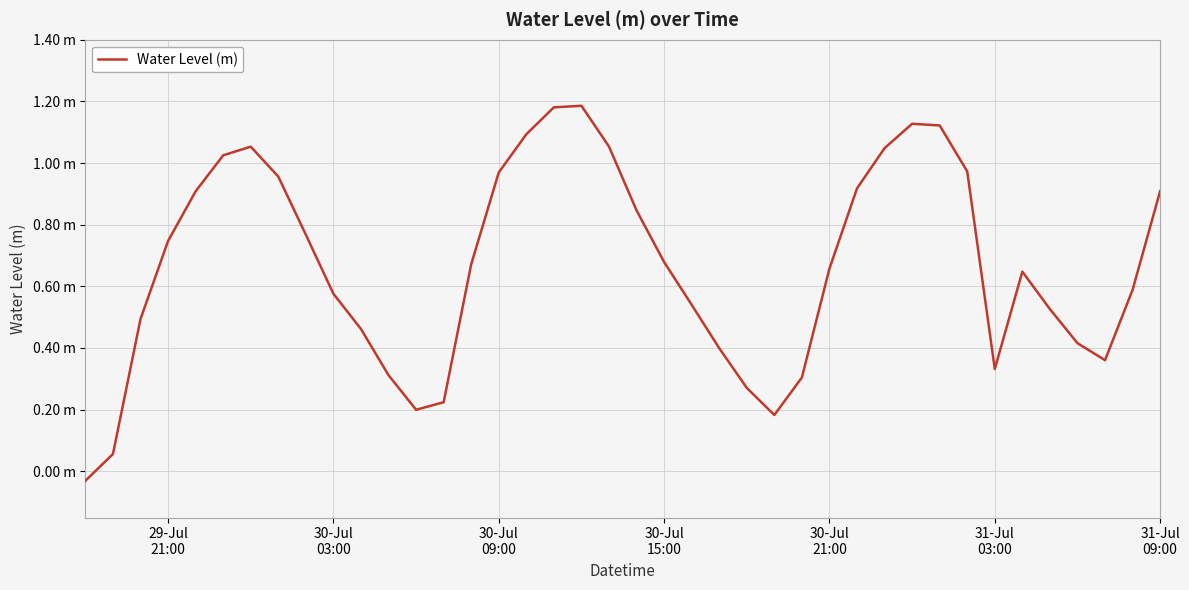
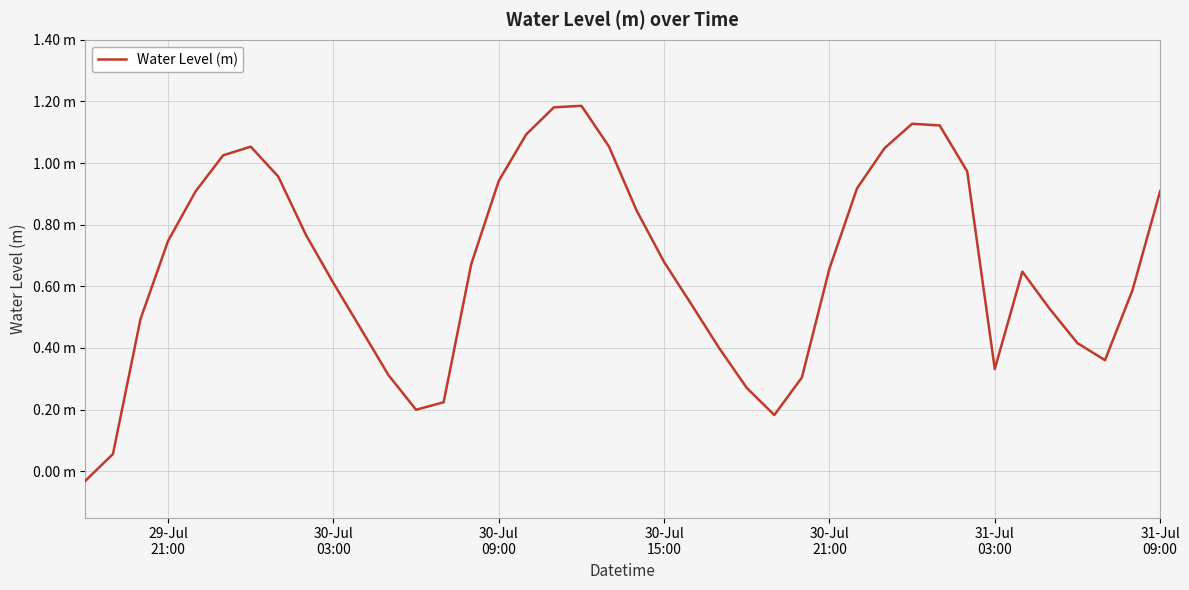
  {
    "29-Jul 21:00": "0.75 m",
-   "30-Jul 03:00": "0.58 m",
-   "30-Jul 09:00": "0.97 m",
+   "30-Jul 03:00": "0.61 m",
+   "30-Jul 09:00": "0.94 m",
    "30-Jul 15:00": "0.68 m",
    "30-Jul 21:00": "0.66 m",
    "31-Jul 03:00": "0.33 m",
    "31-Jul 09:00": "0.91 m"
  }
